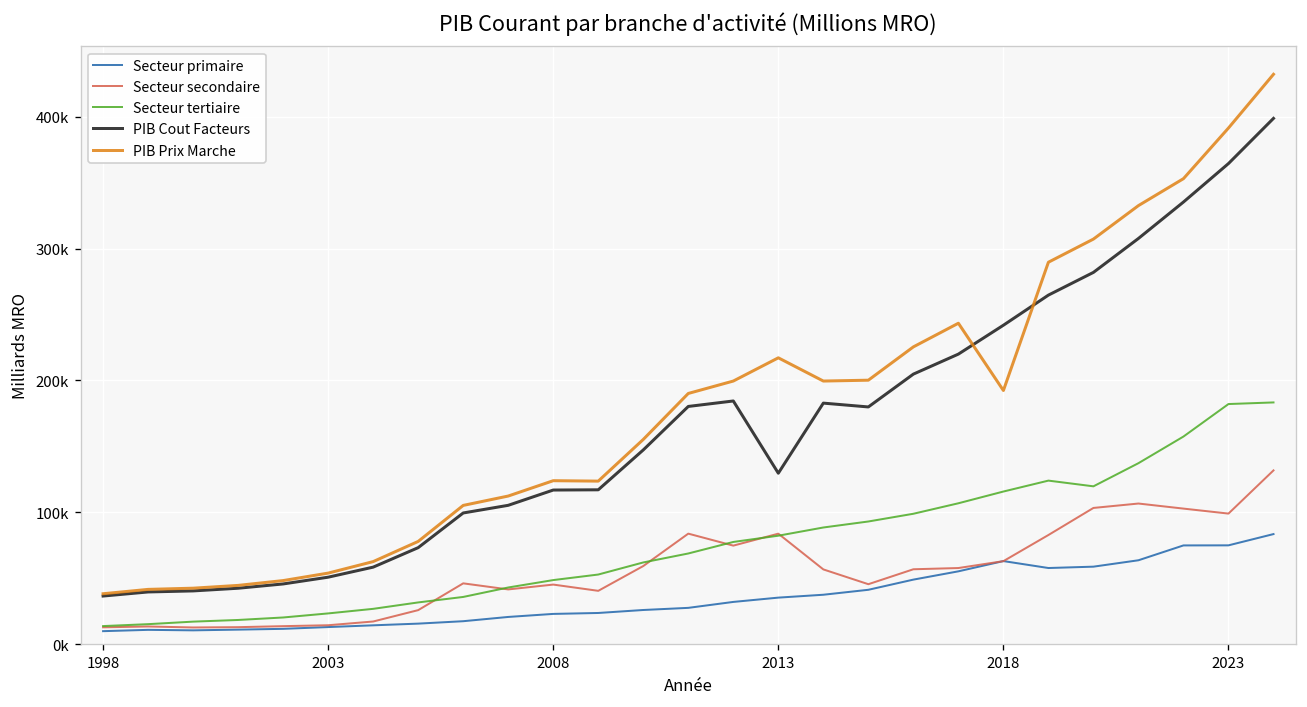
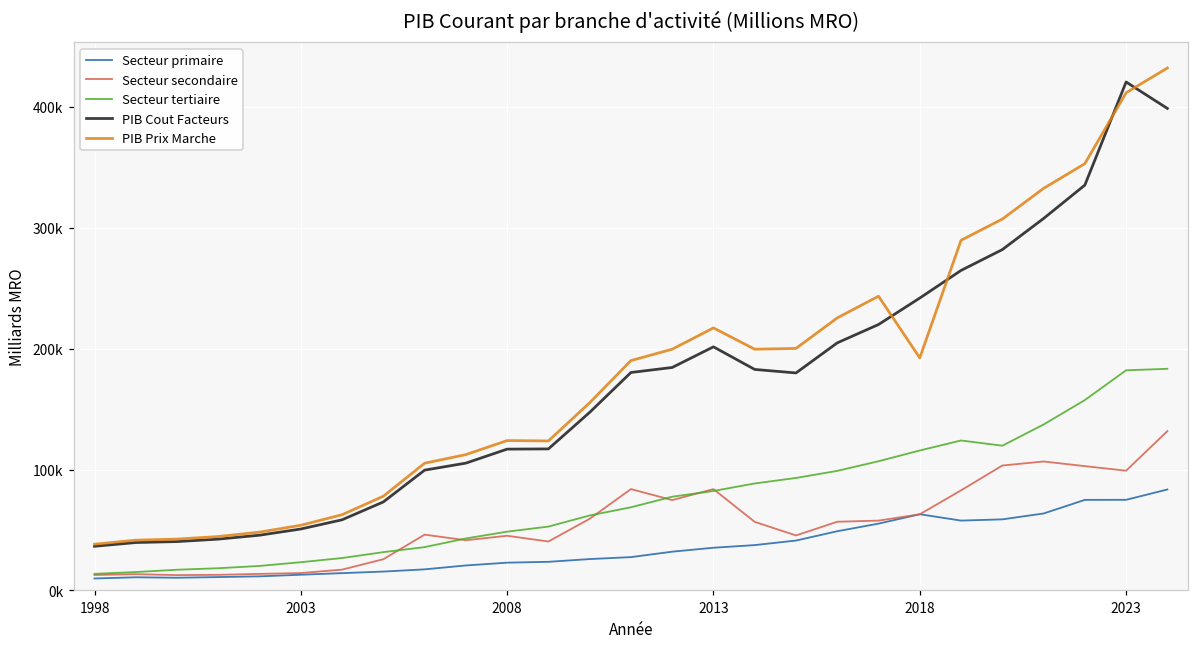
  {
    "Secteur primaire": {
      "1998": 10000,
      "2008": 23000,
      "2013": 35000,
      "2023": 75000
    },
    "Secteur secondaire": {
      "2008": 45000,
      "2023": 99000
    },
    "Secteur tertiaire": {
      "2003": 23000,
      "2008": 49000,
      "2018": 116000,
      "2023": 182000
    },
    "PIB Cout Facteurs": {
      "2003": 51000,
      "2008": 117000,
-     "2013": 130000,
+     "2013": 202000,
      "2018": 242000,
-     "2023": 364000
+     "2023": 421000
    },
    "PIB Prix Marche": {
      "2003": 54000,
      "2008": 124000,
      "2013": 217000,
      "2018": 192000,
-     "2023": 391000
+     "2023": 412000
    }
  }
